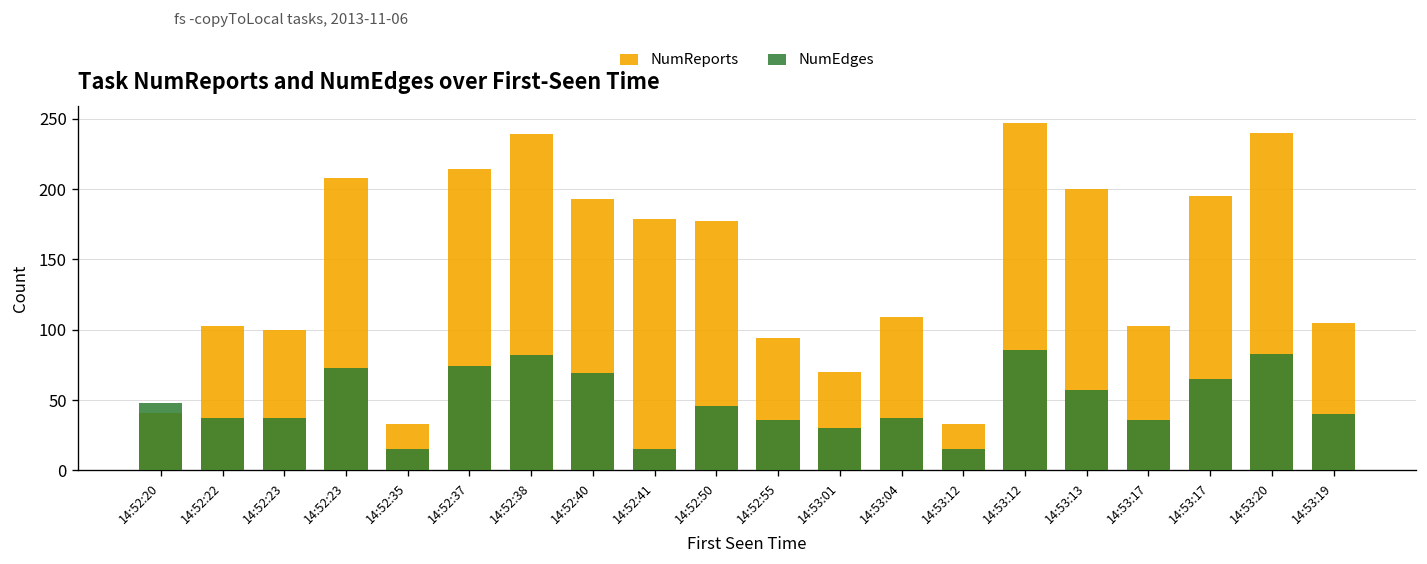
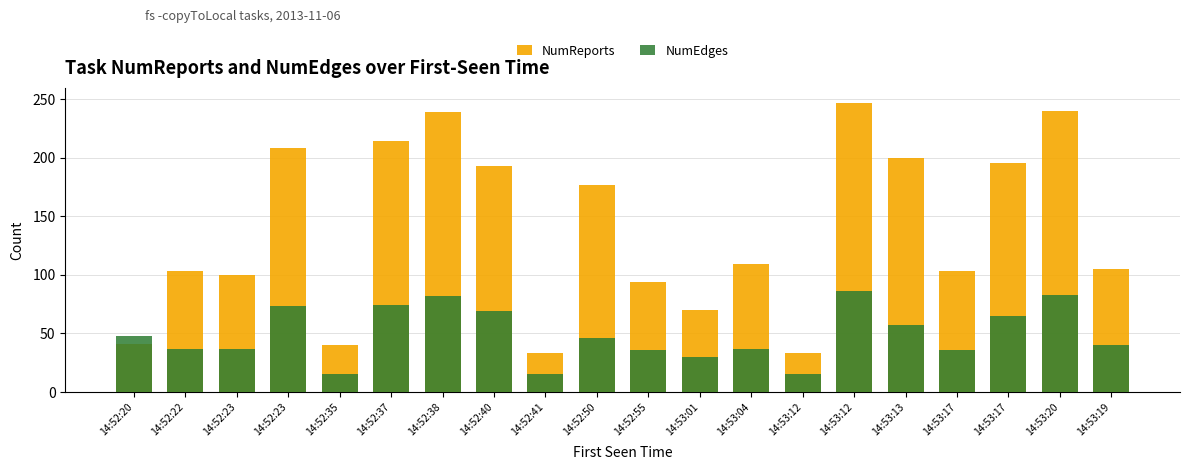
  {
    "NumReports": {
      "14:52:22": 103,
-     "14:52:35": 33,
+     "14:52:35": 40,
      "14:52:37": 214,
      "14:52:38": 239,
      "14:52:40": 193,
-     "14:52:41": 179,
+     "14:52:41": 33,
      "14:52:50": 177,
      "14:52:55": 94,
      "14:53:01": 70,
      "14:53:04": 109,
      "14:53:13": 200,
      "14:53:20": 240,
      "14:53:19": 105
    },
    "NumEdges": {
      "14:52:20": 48
    }
  }
